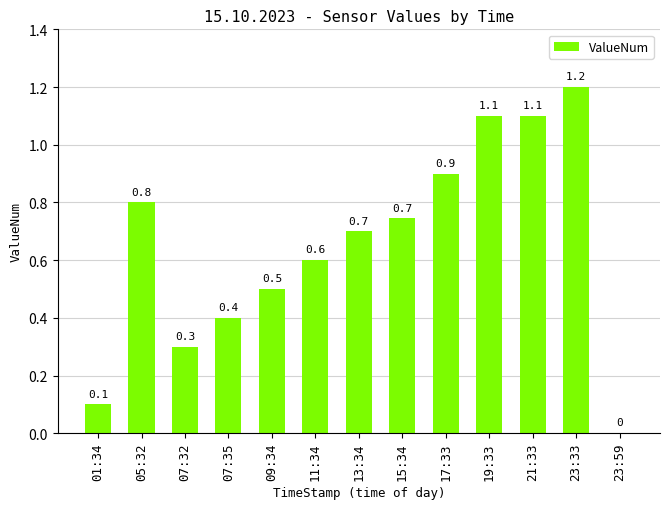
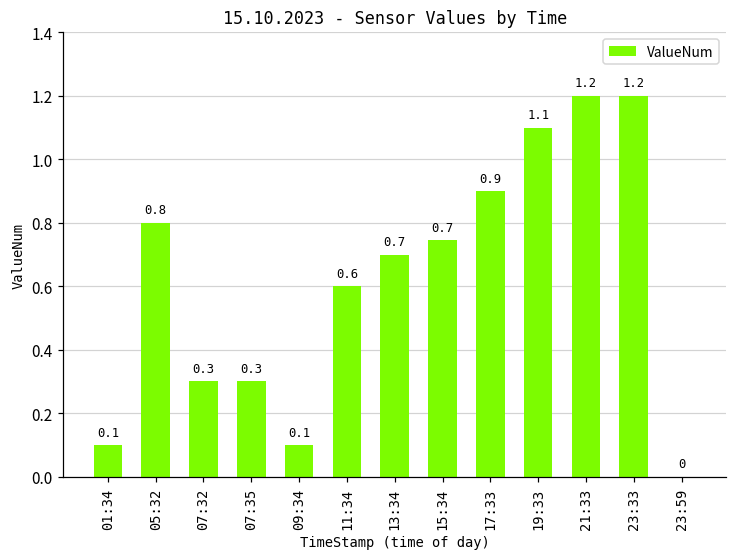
  {
    "01:34": 0.1,
    "05:32": 0.8,
    "07:32": 0.3,
-   "07:35": 0.4,
-   "09:34": 0.5,
+   "07:35": 0.3,
+   "09:34": 0.1,
    "11:34": 0.6,
    "13:34": 0.7,
    "15:34": 0.7,
    "17:33": 0.9,
    "19:33": 1.1,
-   "21:33": 1.1,
+   "21:33": 1.2,
    "23:33": 1.2,
    "23:59": 0
  }
